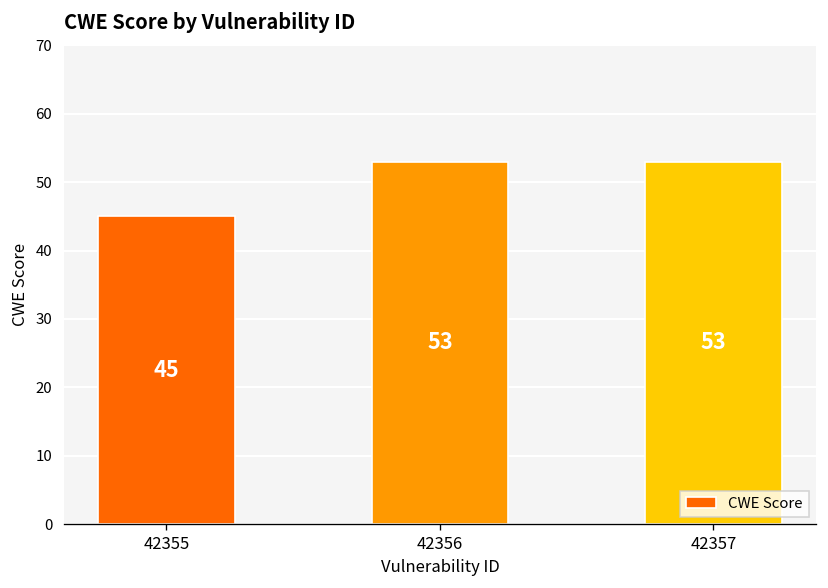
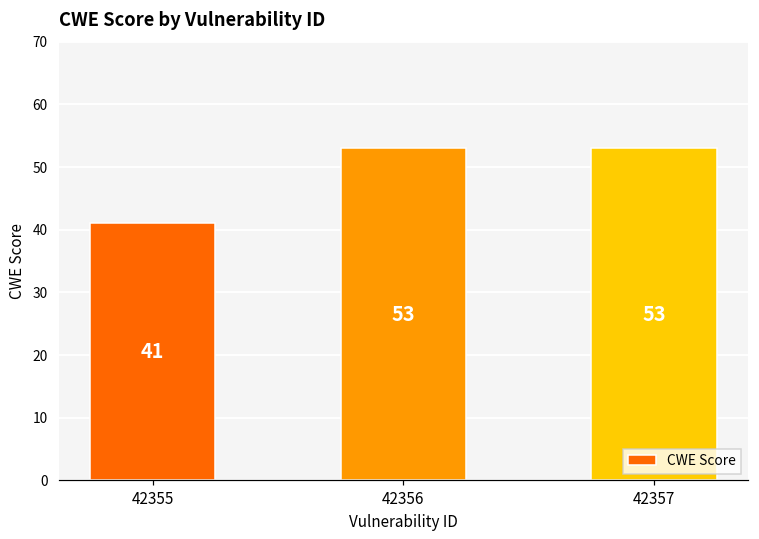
  {
-   "42355": 45,
+   "42355": 41,
    "42356": 53,
    "42357": 53
  }
